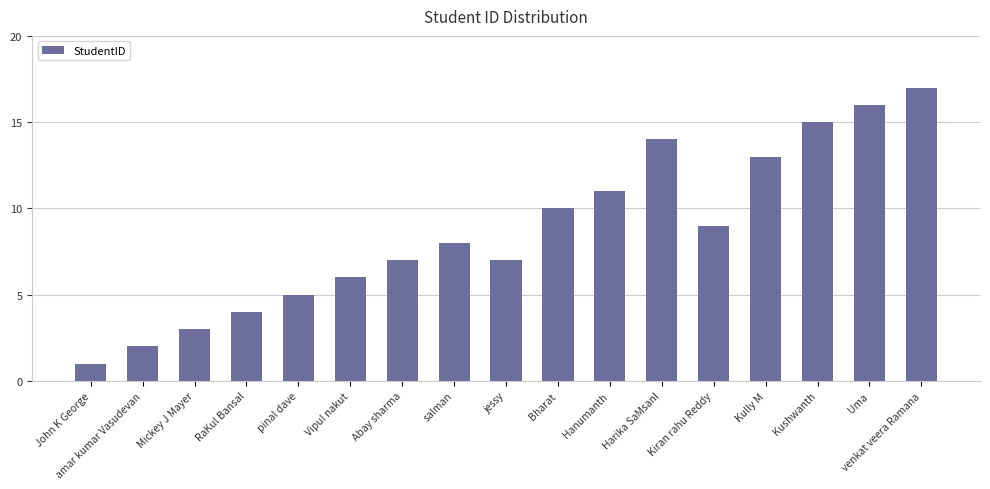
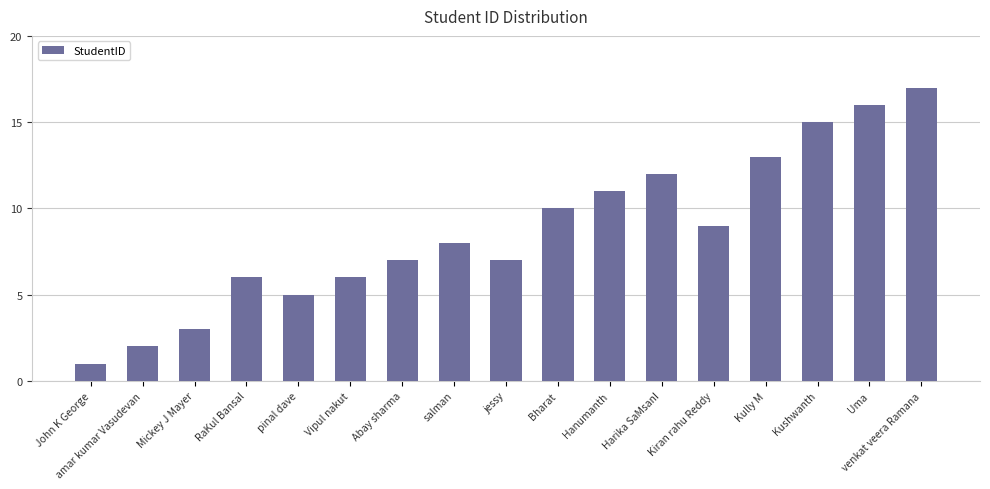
  {
    "John K George": 1,
    "amar kumar Vasudevan": 2,
    "Mickey J Mayer": 3,
-   "RaKul Bansal": 4,
+   "RaKul Bansal": 6,
    "pinal dave": 5,
    "Vipul nakut": 6,
    "Abay sharma": 7,
    "salman": 8,
    "jessy": 7,
    "Bharat": 10,
    "Hanumanth": 11,
-   "Harika SaMsanI": 14,
+   "Harika SaMsanI": 12,
    "Kiran rahu Reddy": 9,
    "Kully M": 13,
    "Kushwanth": 15,
    "Uma": 16,
    "venkat veera Ramana": 17
  }
